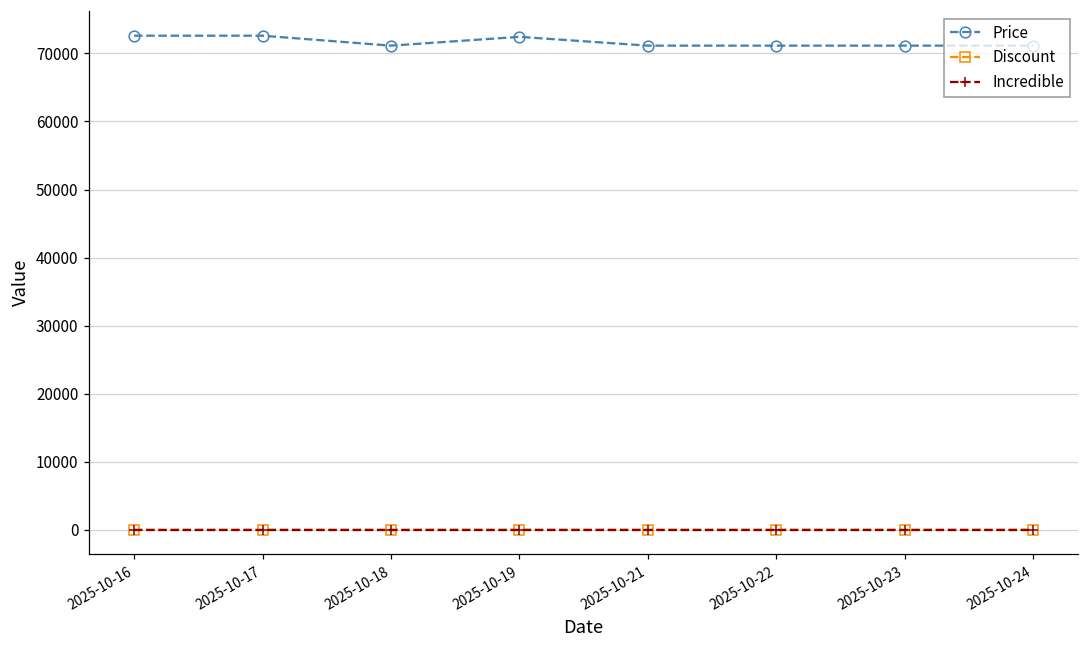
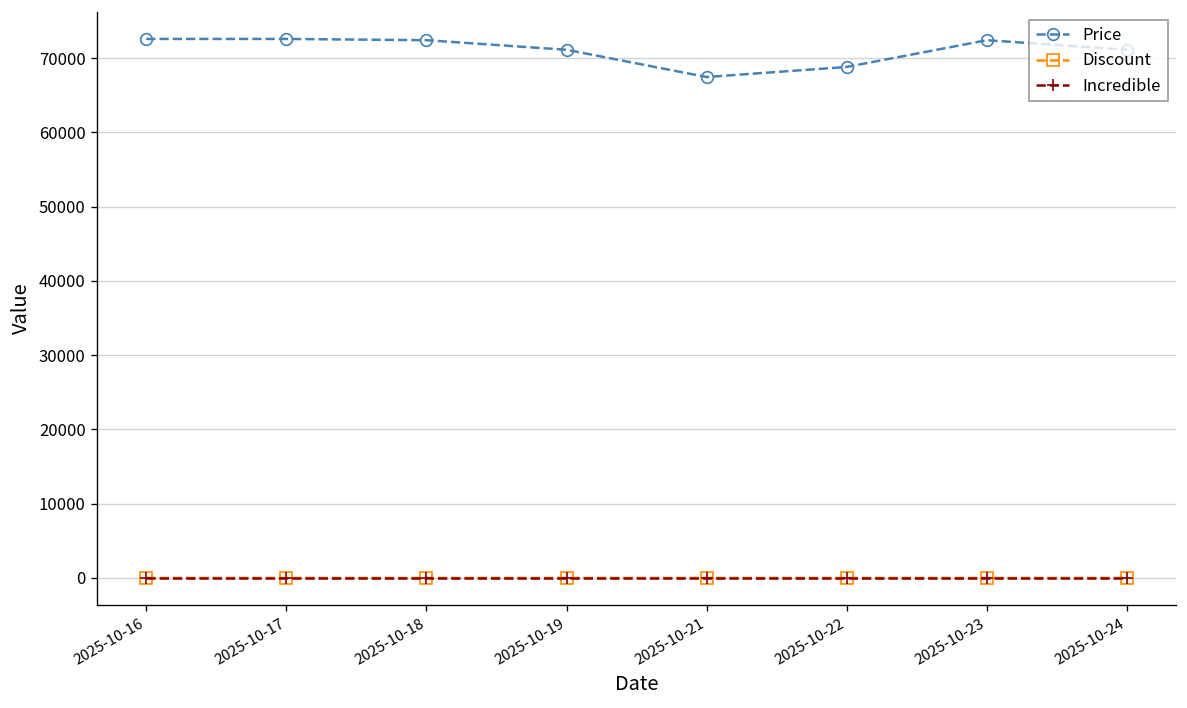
  {
    "Price": {
      "2025-10-16": 73000,
      "2025-10-17": 73000,
-     "2025-10-18": 71000,
-     "2025-10-19": 72000,
-     "2025-10-21": 71000,
-     "2025-10-22": 71000,
-     "2025-10-23": 71000
+     "2025-10-18": 72000,
+     "2025-10-19": 71000,
+     "2025-10-21": 67000,
+     "2025-10-22": 69000,
+     "2025-10-23": 72000
    },
    "Incredible": {
      "2025-10-16": 0,
      "2025-10-17": 0,
      "2025-10-18": 0,
      "2025-10-19": 0,
      "2025-10-21": 0,
      "2025-10-22": 0,
      "2025-10-23": 0,
      "2025-10-24": 0
    }
  }
